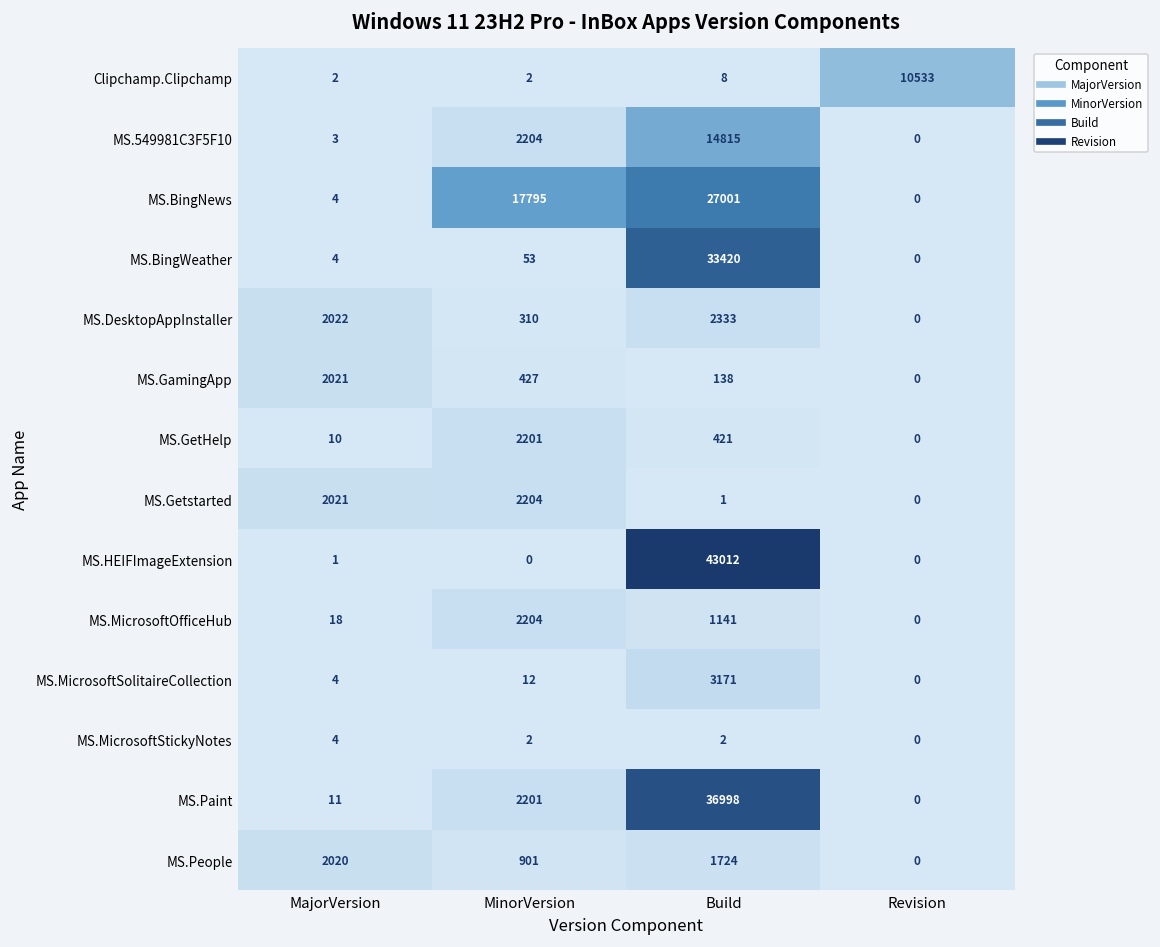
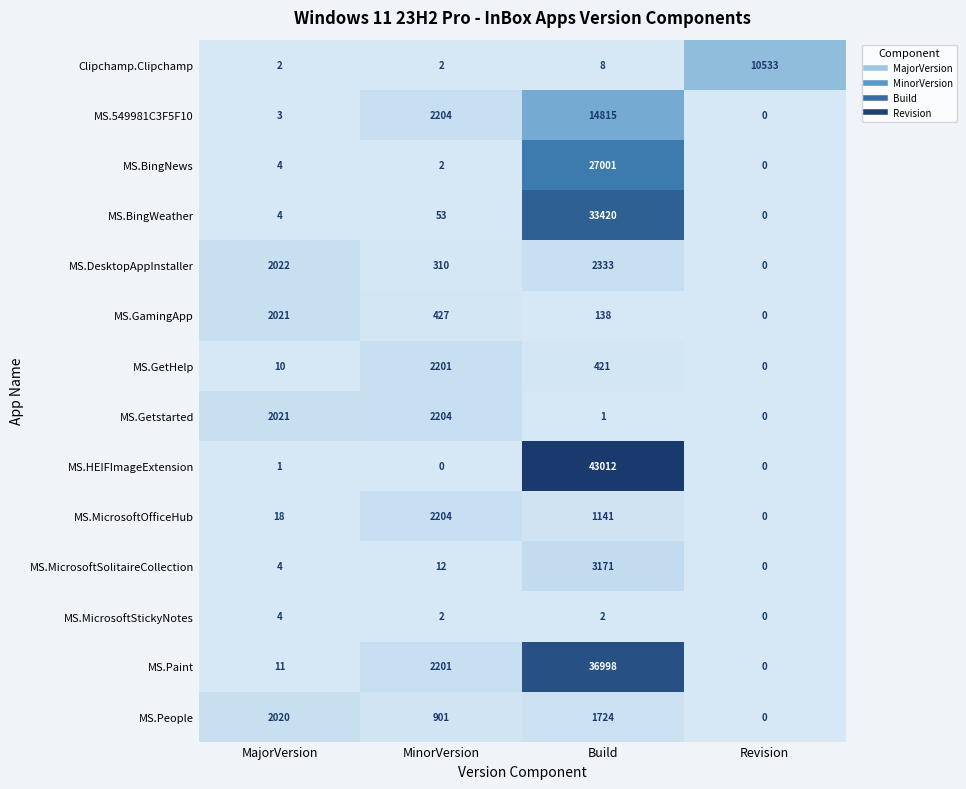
  {
    "Clipchamp.Clipchamp": {
      "MajorVersion": 2,
      "MinorVersion": 2,
      "Build": 8,
      "Revision": 10533
    },
    "MS.549981C3F5F10": {
      "MajorVersion": 3,
      "MinorVersion": 2204,
      "Build": 14815,
      "Revision": 0
    },
    "MS.BingNews": {
      "MajorVersion": 4,
-     "MinorVersion": 17795,
+     "MinorVersion": 2,
      "Build": 27001,
      "Revision": 0
    },
    "MS.BingWeather": {
      "MajorVersion": 4,
      "MinorVersion": 53,
      "Build": 33420,
      "Revision": 0
    },
    "MS.DesktopAppInstaller": {
      "MajorVersion": 2022,
      "MinorVersion": 310,
      "Build": 2333,
      "Revision": 0
    },
    "MS.GamingApp": {
      "MajorVersion": 2021,
      "MinorVersion": 427,
      "Build": 138,
      "Revision": 0
    },
    "MS.GetHelp": {
      "MajorVersion": 10,
      "MinorVersion": 2201,
      "Build": 421,
      "Revision": 0
    },
    "MS.Getstarted": {
      "MajorVersion": 2021,
      "MinorVersion": 2204,
      "Build": 1,
      "Revision": 0
    },
    "MS.HEIFImageExtension": {
      "MajorVersion": 1,
      "MinorVersion": 0,
      "Build": 43012,
      "Revision": 0
    },
    "MS.MicrosoftOfficeHub": {
      "MajorVersion": 18,
      "MinorVersion": 2204,
      "Build": 1141,
      "Revision": 0
    },
    "MS.MicrosoftSolitaireCollection": {
      "MajorVersion": 4,
      "MinorVersion": 12,
      "Build": 3171,
      "Revision": 0
    },
    "MS.MicrosoftStickyNotes": {
      "MajorVersion": 4,
      "MinorVersion": 2,
      "Build": 2,
      "Revision": 0
    },
    "MS.Paint": {
      "MajorVersion": 11,
      "MinorVersion": 2201,
      "Build": 36998,
      "Revision": 0
    },
    "MS.People": {
      "MajorVersion": 2020,
      "MinorVersion": 901,
      "Build": 1724,
      "Revision": 0
    }
  }
